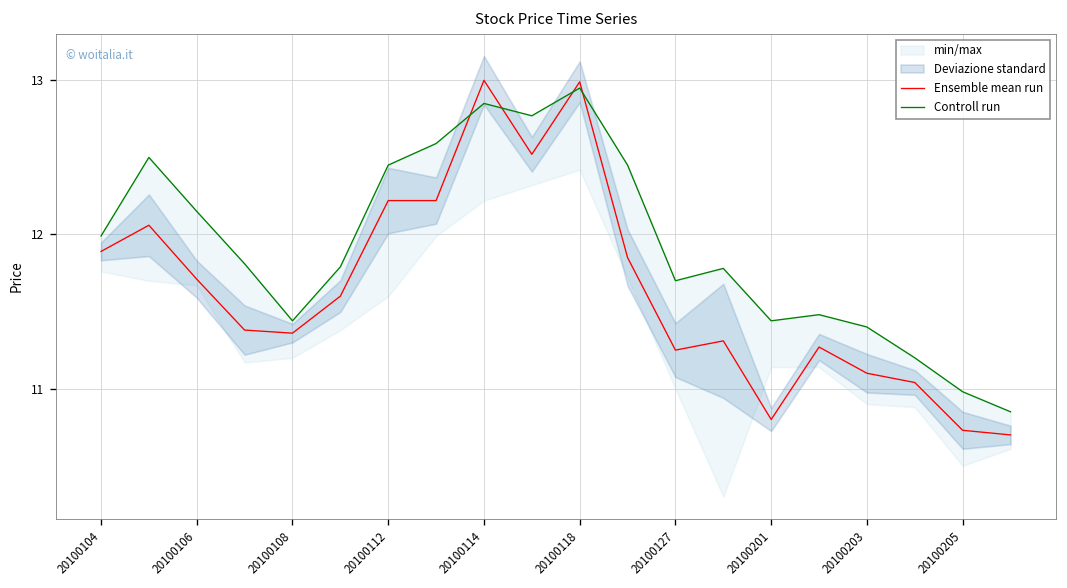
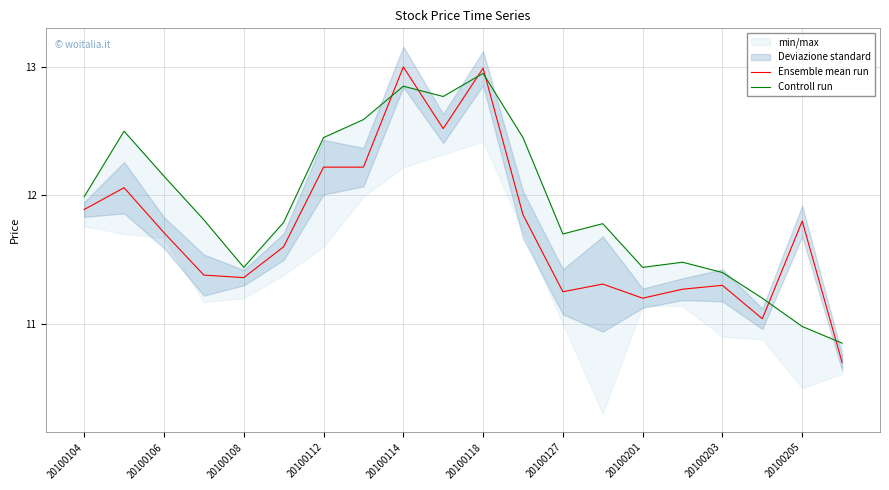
  {
    "Ensemble mean run": {
      "20100104": 11.89,
      "20100106": 11.71,
      "20100108": 11.36,
      "20100112": 12.22,
      "20100114": 13.00,
      "20100118": 12.99,
      "20100127": 11.25,
-     "20100201": 10.8,
-     "20100203": 11.1,
-     "20100205": 10.73
+     "20100201": 11.2,
+     "20100203": 11.3,
+     "20100205": 11.80
    }
  }
